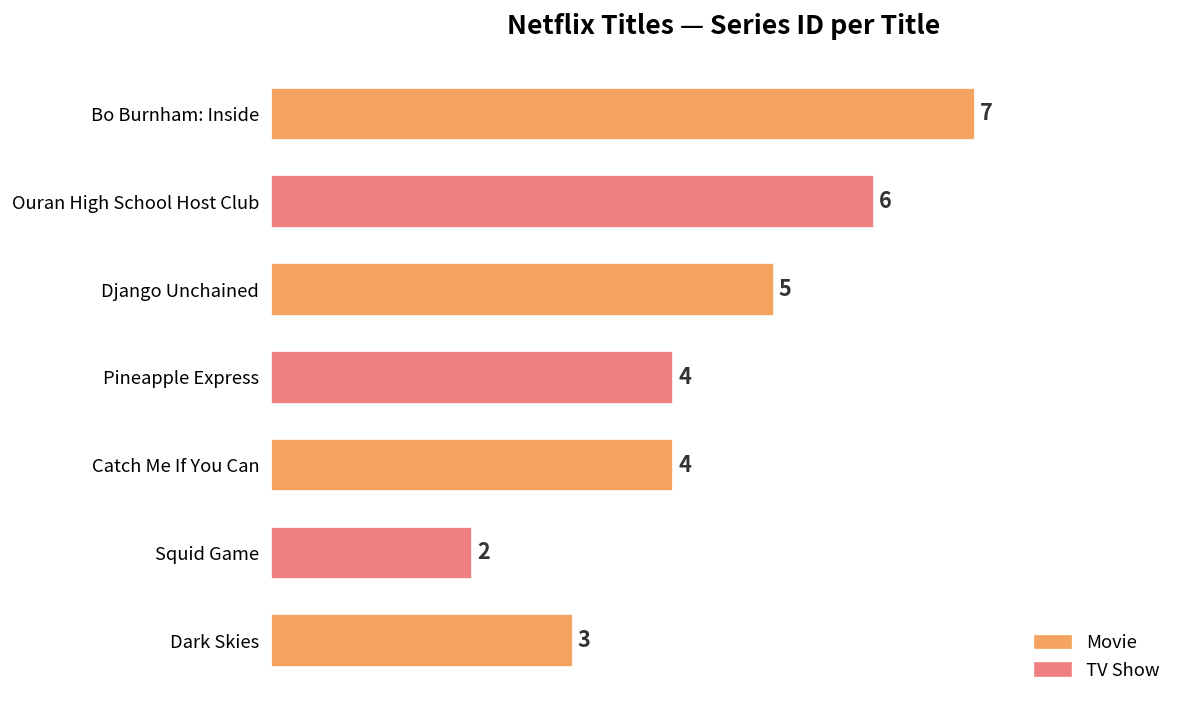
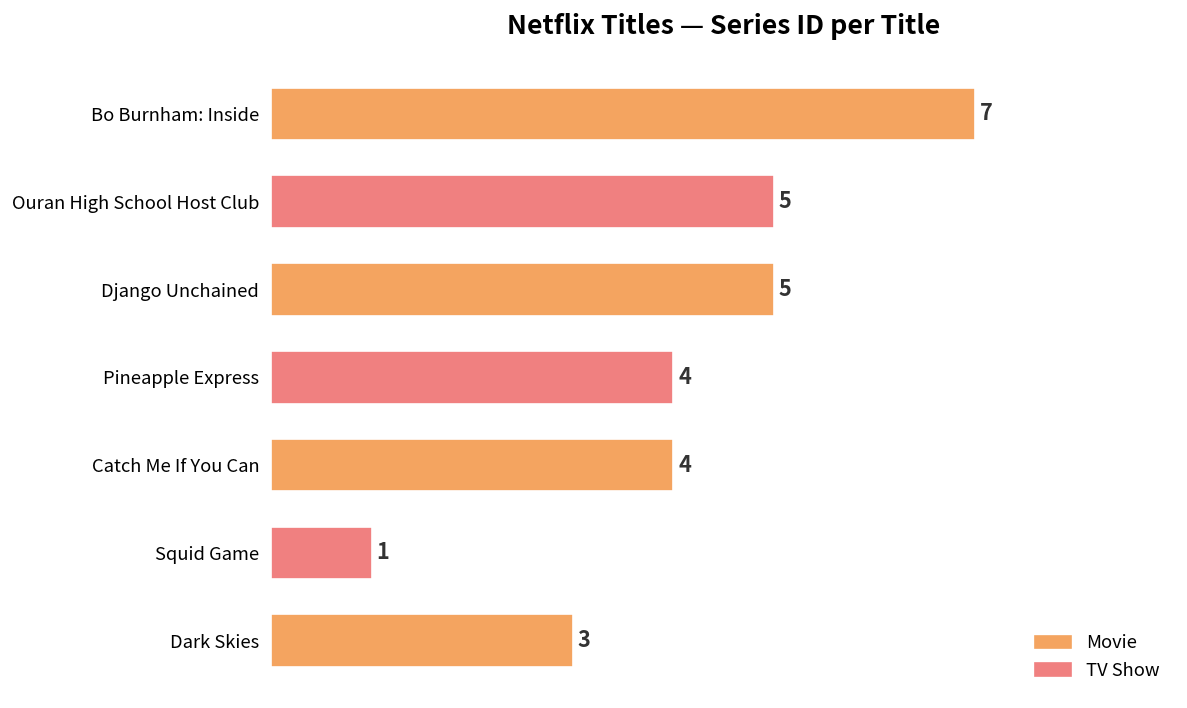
  {
    "Bo Burnham: Inside": 7,
-   "Ouran High School Host Club": 6,
+   "Ouran High School Host Club": 5,
    "Django Unchained": 5,
    "Pineapple Express": 4,
    "Catch Me If You Can": 4,
-   "Squid Game": 2,
+   "Squid Game": 1,
    "Dark Skies": 3
  }
